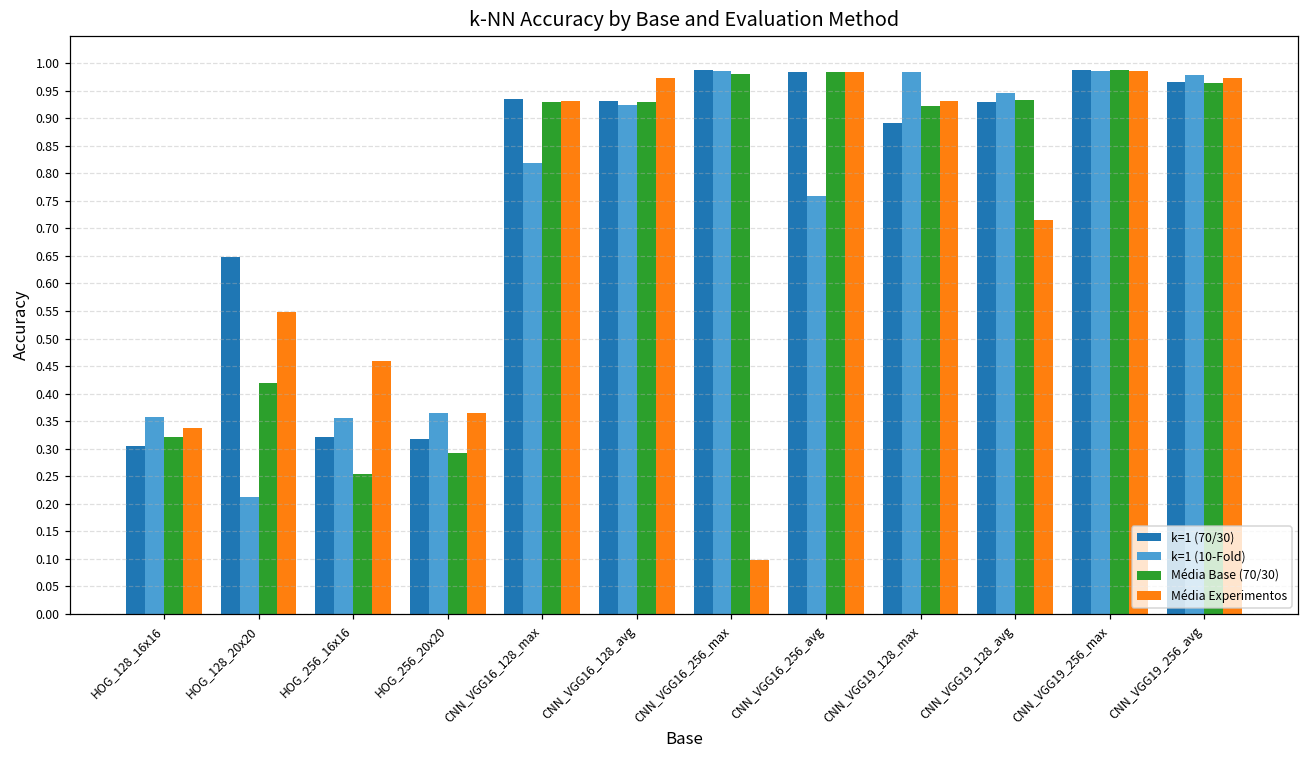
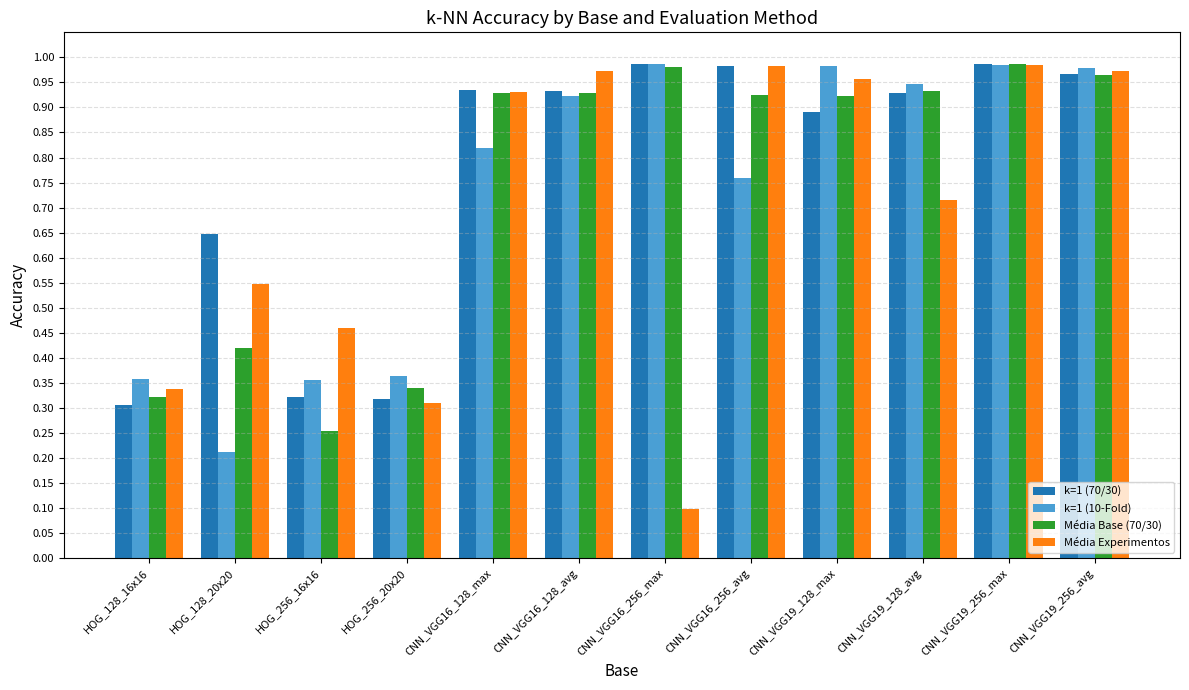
  {
    "k=1 (70/30)": {
      "HOG_128_16x16": 0.31,
      "HOG_128_20x20": 0.65,
      "HOG_256_16x16": 0.32,
      "HOG_256_20x20": 0.32,
      "CNN_VGG16_128_max": 0.93,
      "CNN_VGG16_128_avg": 0.93,
      "CNN_VGG16_256_max": 0.99,
      "CNN_VGG16_256_avg": 0.98,
      "CNN_VGG19_128_max": 0.89,
      "CNN_VGG19_128_avg": 0.93,
      "CNN_VGG19_256_max": 0.99,
      "CNN_VGG19_256_avg": 0.97
    },
    "k=1 (10-Fold)": {
      "HOG_128_16x16": 0.36,
      "HOG_128_20x20": 0.21,
      "HOG_256_16x16": 0.36,
      "HOG_256_20x20": 0.36,
      "CNN_VGG16_128_max": 0.82,
      "CNN_VGG16_128_avg": 0.92,
      "CNN_VGG16_256_max": 0.99,
      "CNN_VGG16_256_avg": 0.76,
      "CNN_VGG19_128_max": 0.98,
      "CNN_VGG19_128_avg": 0.95,
      "CNN_VGG19_256_max": 0.98,
      "CNN_VGG19_256_avg": 0.98
    },
    "Média Base (70/30)": {
      "HOG_128_16x16": 0.32,
      "HOG_128_20x20": 0.42,
      "HOG_256_16x16": 0.25,
-     "HOG_256_20x20": 0.29,
+     "HOG_256_20x20": 0.34,
      "CNN_VGG16_128_max": 0.93,
      "CNN_VGG16_128_avg": 0.93,
      "CNN_VGG16_256_max": 0.98,
-     "CNN_VGG16_256_avg": 0.98,
+     "CNN_VGG16_256_avg": 0.92,
      "CNN_VGG19_128_max": 0.92,
      "CNN_VGG19_128_avg": 0.93,
      "CNN_VGG19_256_max": 0.99,
      "CNN_VGG19_256_avg": 0.96
    },
    "Média Experimentos": {
      "HOG_128_16x16": 0.34,
      "HOG_128_20x20": 0.55,
      "HOG_256_16x16": 0.46,
-     "HOG_256_20x20": 0.37,
+     "HOG_256_20x20": 0.31,
      "CNN_VGG16_128_max": 0.93,
      "CNN_VGG16_128_avg": 0.97,
      "CNN_VGG16_256_max": 0.10,
      "CNN_VGG16_256_avg": 0.98,
-     "CNN_VGG19_128_max": 0.93,
+     "CNN_VGG19_128_max": 0.96,
      "CNN_VGG19_128_avg": 0.72,
      "CNN_VGG19_256_max": 0.98,
      "CNN_VGG19_256_avg": 0.97
    }
  }
